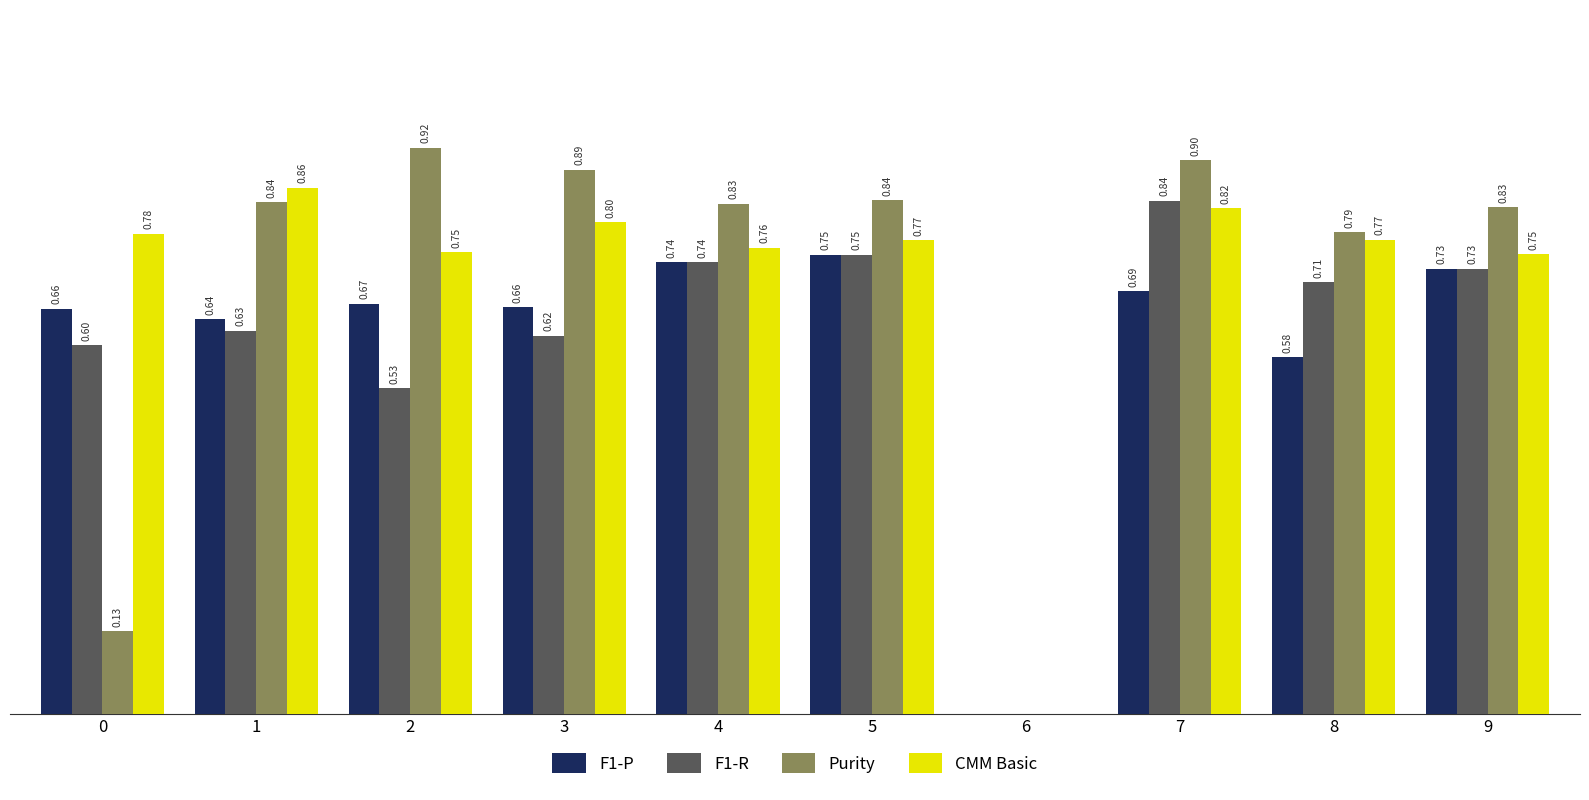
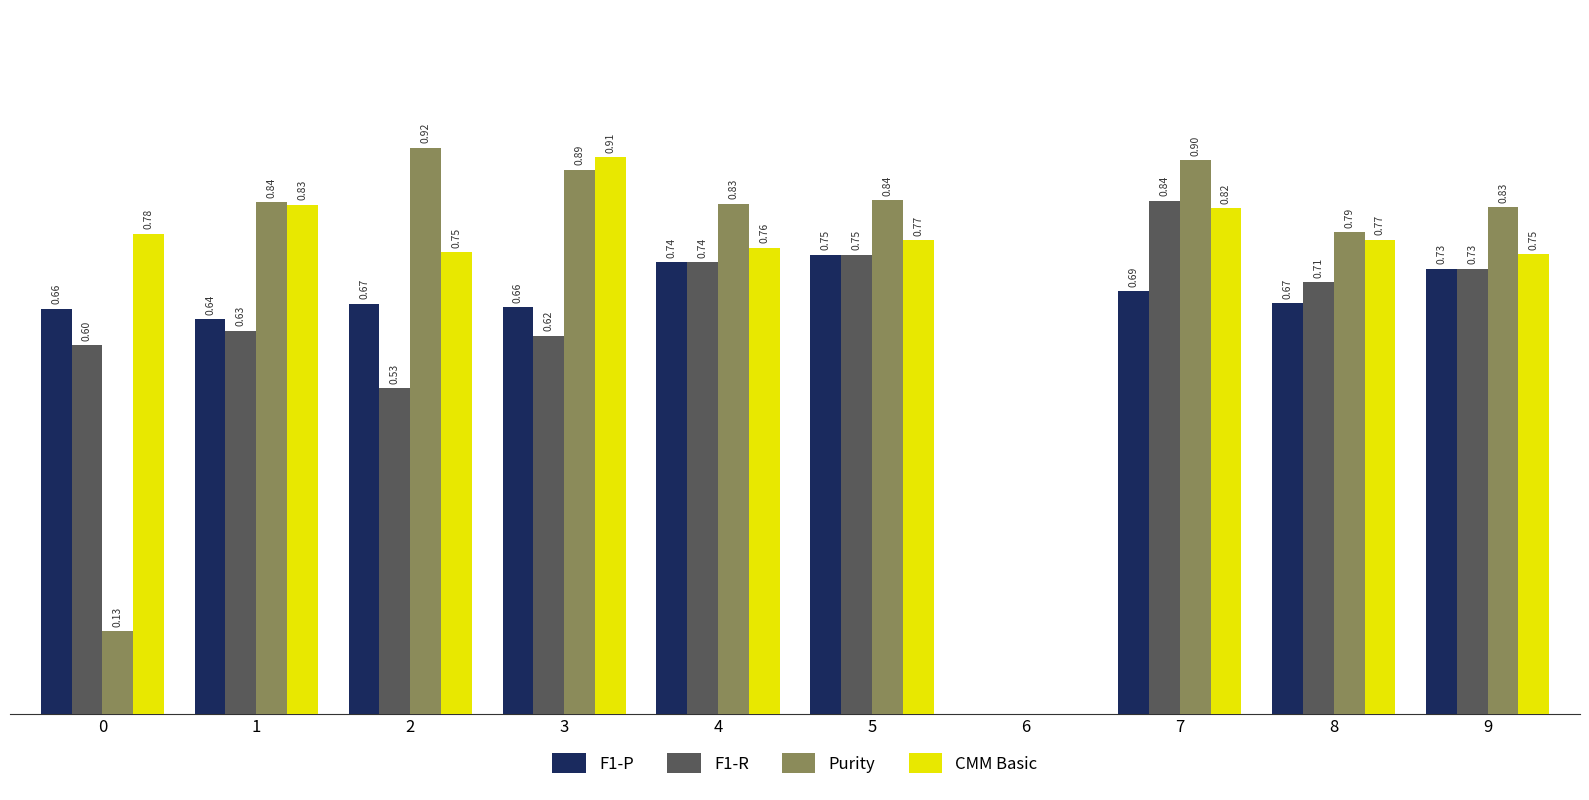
  {
    "F1-P": {
      "0": 0.66,
      "1": 0.64,
      "2": 0.67,
      "3": 0.66,
      "4": 0.74,
      "5": 0.75,
      "7": 0.69,
-     "8": 0.58,
+     "8": 0.67,
      "9": 0.73
    },
    "F1-R": {
      "0": 0.60,
      "1": 0.63,
      "2": 0.53,
      "3": 0.62,
      "4": 0.74,
      "5": 0.75,
      "7": 0.84,
      "8": 0.71,
      "9": 0.73
    },
    "Purity": {
      "0": 0.13,
      "1": 0.84,
      "2": 0.92,
      "3": 0.89,
      "4": 0.83,
      "5": 0.84,
      "7": 0.90,
      "8": 0.79,
      "9": 0.83
    },
    "CMM Basic": {
      "0": 0.78,
-     "1": 0.86,
+     "1": 0.83,
      "2": 0.75,
-     "3": 0.80,
+     "3": 0.91,
      "4": 0.76,
      "5": 0.77,
      "7": 0.82,
      "8": 0.77,
      "9": 0.75
    }
  }
